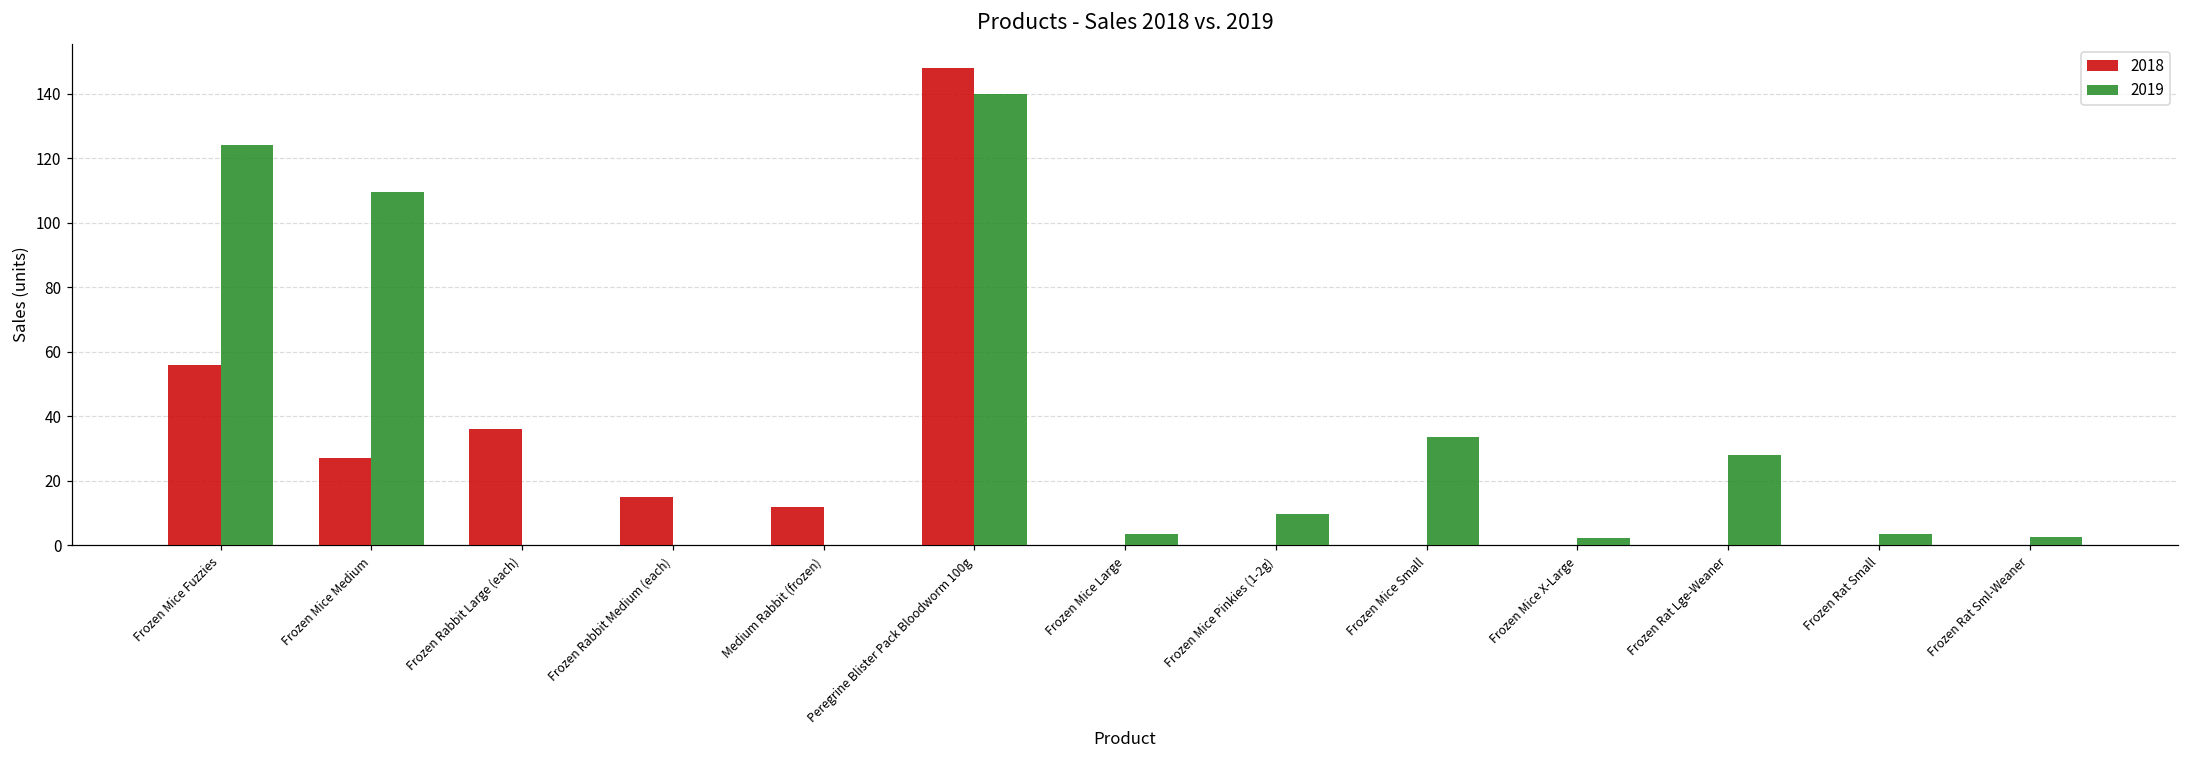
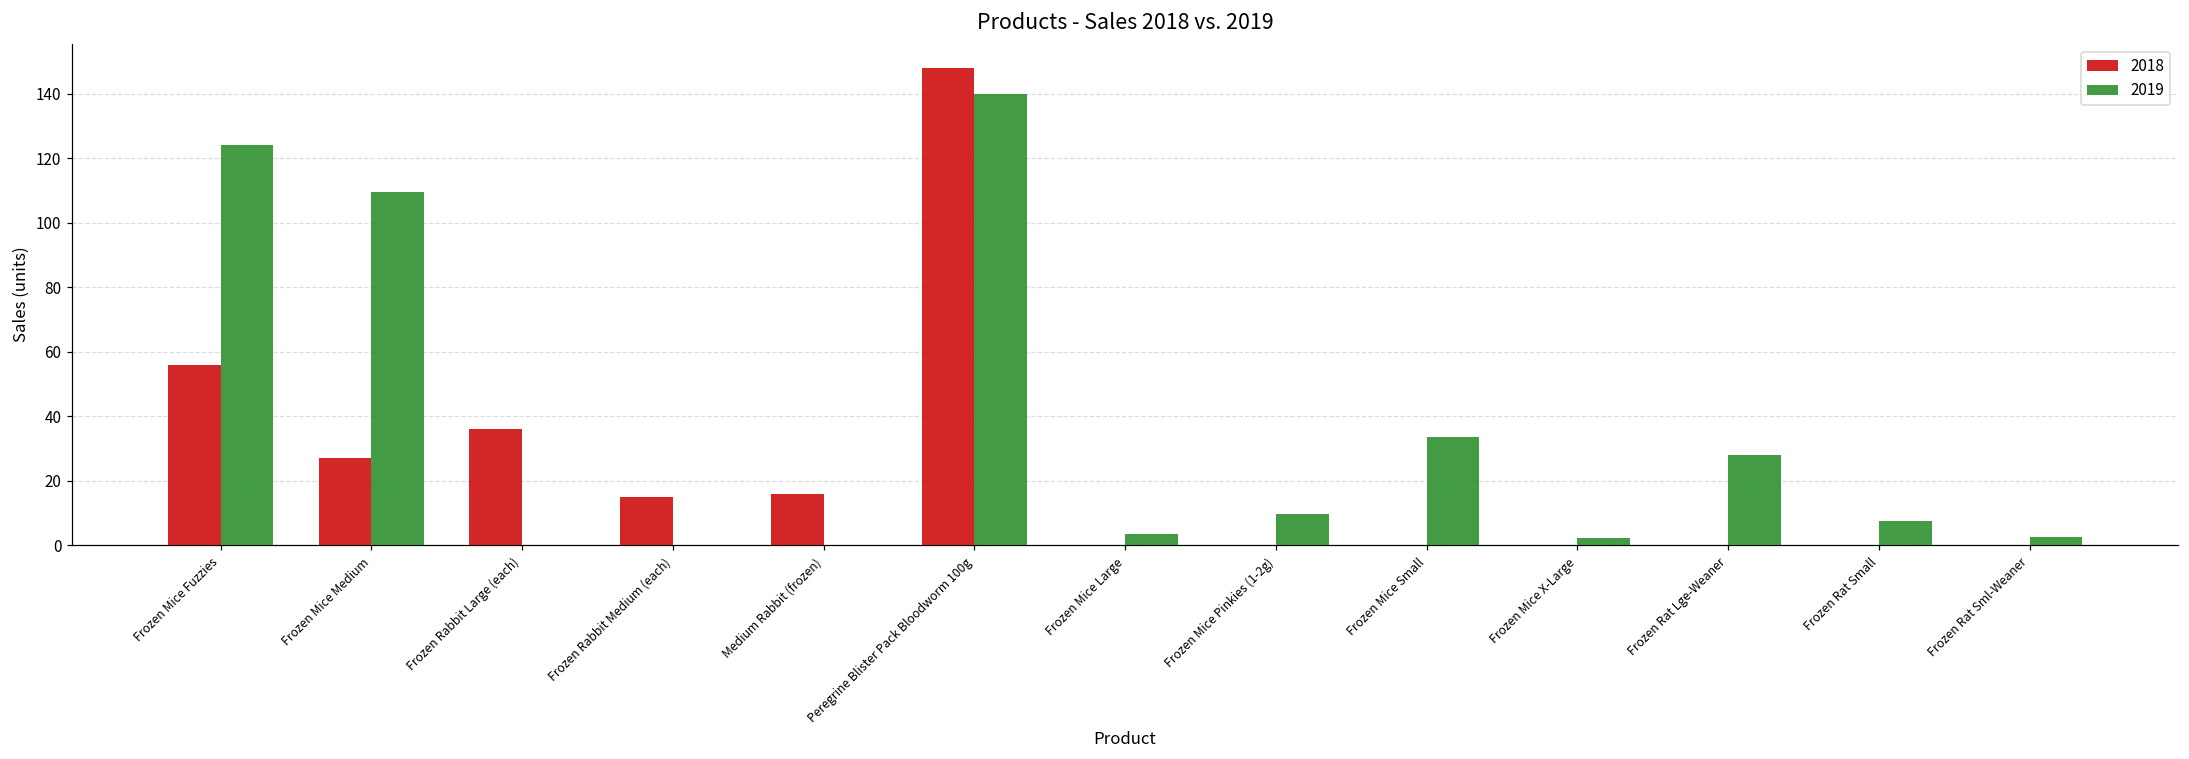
  {
    "2018": {
      "Frozen Mice Fuzzies": 56,
      "Frozen Mice Medium": 27,
      "Frozen Rabbit Large (each)": 36,
      "Frozen Rabbit Medium (each)": 15,
-     "Medium Rabbit (frozen)": 12,
+     "Medium Rabbit (frozen)": 16,
      "Peregrine Blister Pack Bloodworm 100g": 148,
      "Frozen Mice Large": 0,
      "Frozen Mice Pinkies (1-2g)": 0,
      "Frozen Mice Small": 0,
      "Frozen Mice X-Large": 0,
      "Frozen Rat Lge-Weaner": 0,
      "Frozen Rat Small": 0,
      "Frozen Rat Sml-Weaner": 0
    },
    "2019": {
      "Frozen Mice Fuzzies": 124,
      "Frozen Mice Medium": 110,
      "Frozen Rabbit Large (each)": 0,
      "Frozen Rabbit Medium (each)": 0,
      "Medium Rabbit (frozen)": 0,
      "Peregrine Blister Pack Bloodworm 100g": 140,
      "Frozen Mice Large": 4,
      "Frozen Mice Pinkies (1-2g)": 10,
      "Frozen Mice Small": 34,
      "Frozen Mice X-Large": 2,
      "Frozen Rat Lge-Weaner": 28,
-     "Frozen Rat Small": 4,
+     "Frozen Rat Small": 8,
      "Frozen Rat Sml-Weaner": 3
    }
  }
